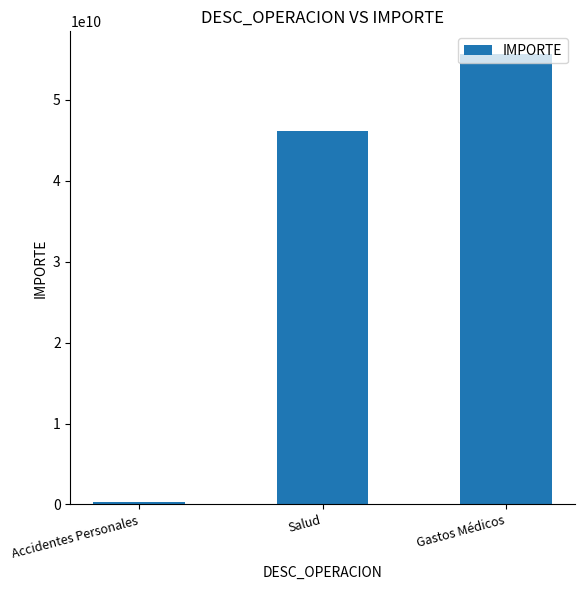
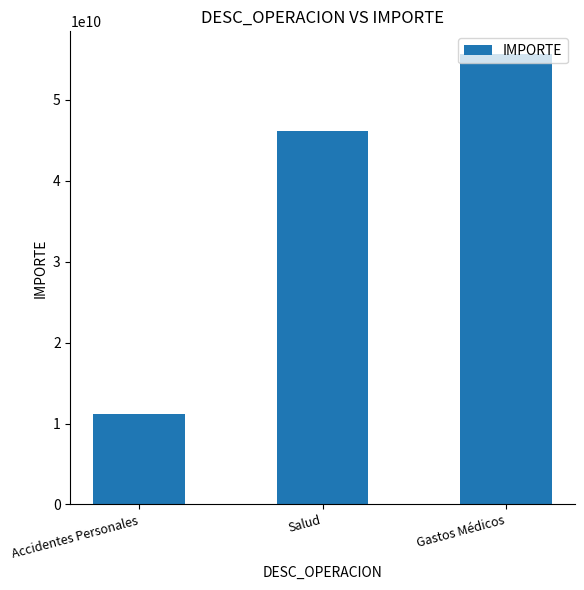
  {
-   "Accidentes Personales": 0,
+   "Accidentes Personales": 11000000000,
    "Salud": 46000000000
  }
